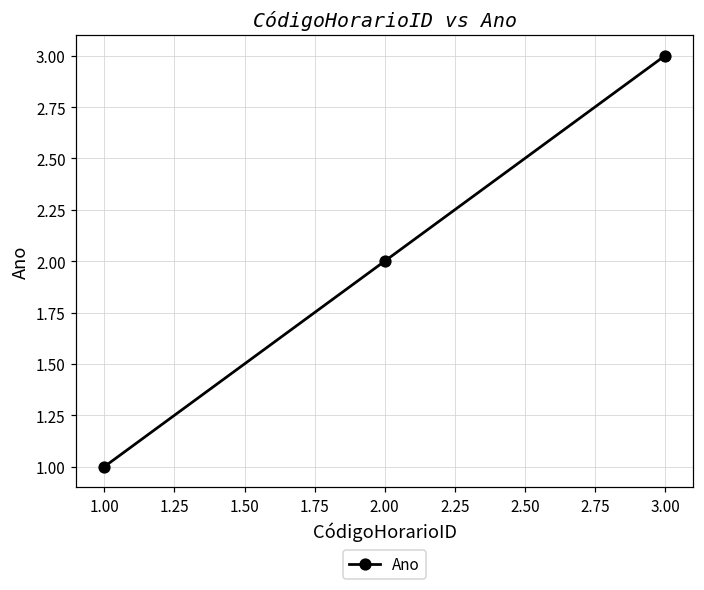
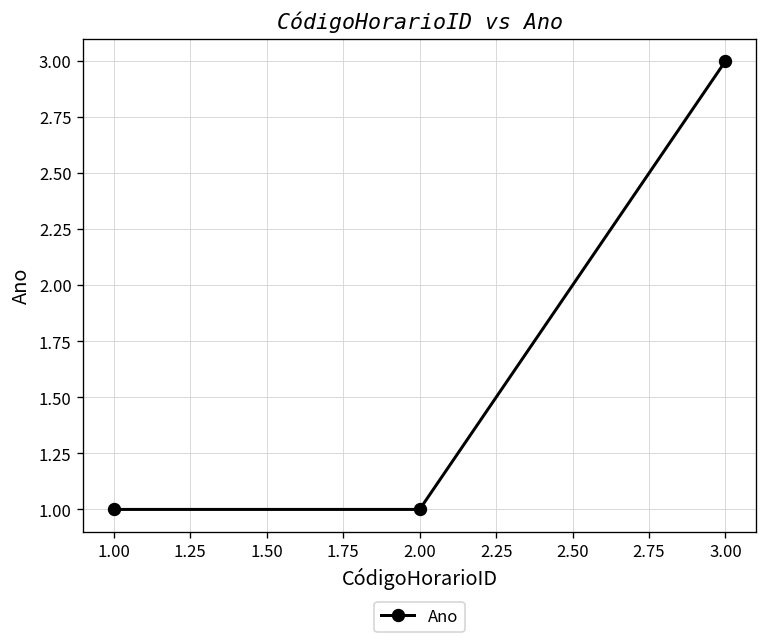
  {
    "1.00": 1,
-   "2.00": 2,
+   "2.00": 1,
    "3.00": 3
  }
